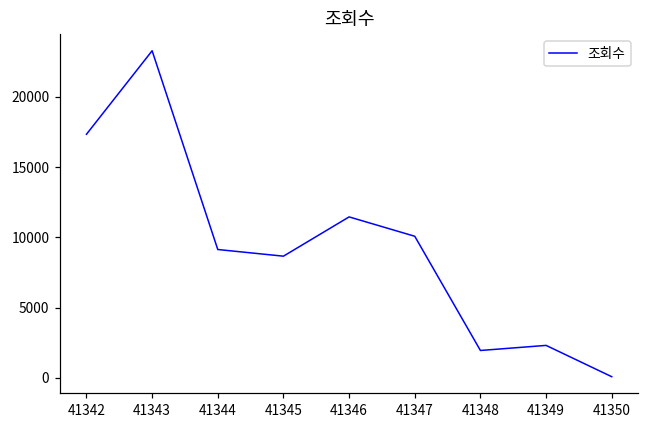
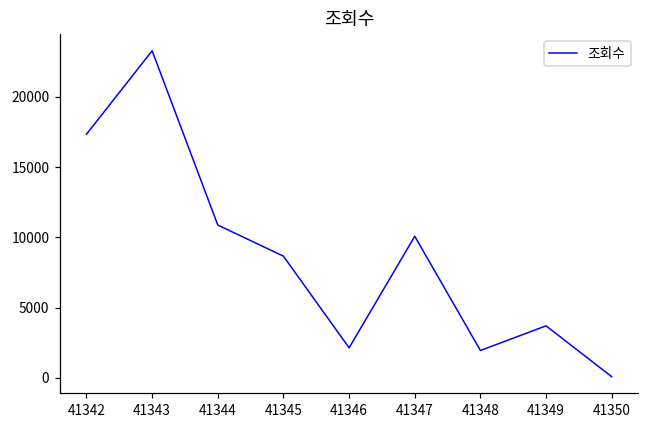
  {
    "41342": 17300,
    "41343": 23300,
-   "41344": 9100,
+   "41344": 10900,
    "41345": 8700,
-   "41346": 11500,
+   "41346": 2100,
    "41347": 10100,
    "41348": 1900,
-   "41349": 2300,
+   "41349": 3700,
    "41350": 100
  }
